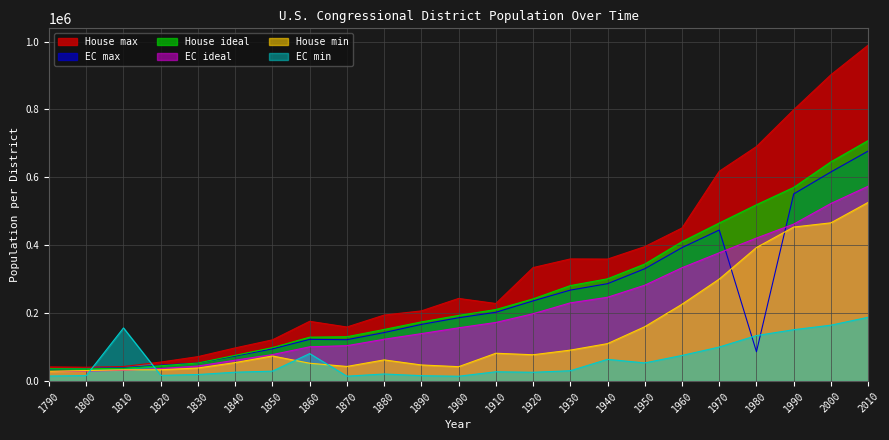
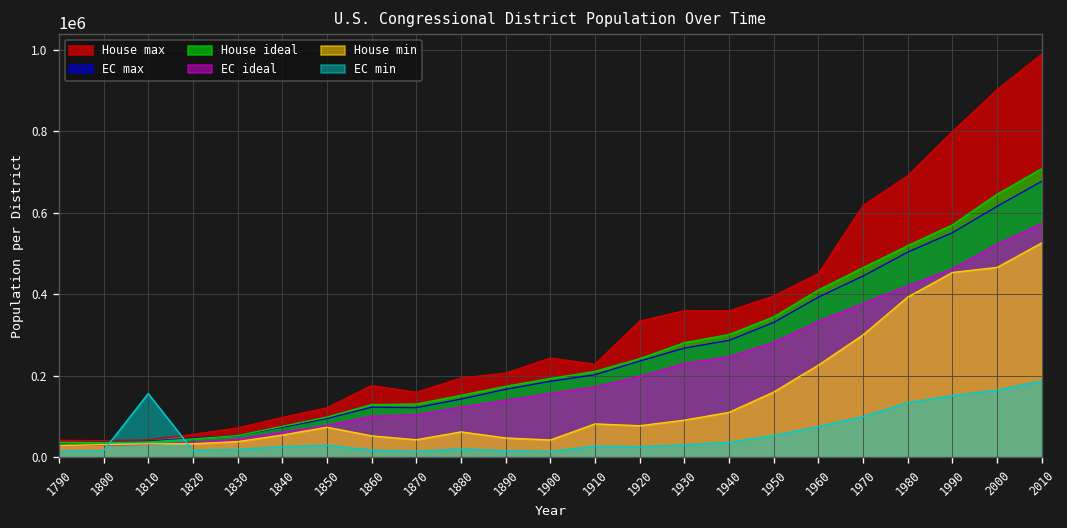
  {
    "House max": {
      "1820": 60000,
      "1830": 70000,
      "1840": 100000,
      "1850": 120000,
      "1860": 180000,
      "1870": 160000,
      "1880": 190000,
      "1890": 210000,
      "1900": 240000,
      "1910": 230000,
      "1920": 330000,
      "1930": 360000,
      "1940": 360000,
      "1950": 400000,
      "1960": 450000,
      "1970": 620000,
      "1980": 690000,
      "1990": 800000,
      "2000": 900000,
      "2010": 990000
    },
    "EC max": {
      "1870": 120000,
      "1880": 140000,
      "1910": 200000,
      "1930": 270000,
      "1940": 290000,
      "1950": 330000,
      "1960": 390000,
      "1970": 440000,
-     "1980": 90000,
+     "1980": 500000,
      "1990": 550000,
      "2000": 620000,
      "2010": 680000
    },
    "House ideal": {
      "1870": 130000,
      "1880": 150000,
      "1910": 210000,
      "1930": 280000,
      "1940": 300000,
      "1950": 340000,
      "1960": 410000,
      "1970": 470000,
      "1980": 520000,
      "1990": 570000,
      "2000": 650000,
      "2010": 710000
    },
    "EC ideal": {
      "1860": 100000,
      "1870": 100000,
      "1880": 120000,
      "1890": 140000,
      "1900": 160000,
      "1910": 170000,
      "1920": 200000,
      "1930": 230000,
      "1940": 250000,
      "1950": 280000,
      "1960": 330000,
      "1970": 380000,
      "1980": 420000,
      "1990": 460000,
      "2000": 520000,
      "2010": 570000
    },
    "House min": {
      "1860": 50000,
      "1870": 40000,
      "1880": 60000,
      "1890": 50000,
      "1900": 40000,
      "1910": 80000,
      "1920": 80000,
      "1930": 90000,
      "1940": 110000,
      "1950": 160000,
      "1960": 230000,
      "1970": 300000,
      "1980": 390000,
      "1990": 450000,
      "2000": 470000,
      "2010": 530000
    },
    "EC min": {
      "1790": 10000,
      "1800": 20000,
      "1810": 160000,
      "1820": 20000,
      "1830": 20000,
      "1840": 30000,
      "1850": 30000,
-     "1860": 80000,
+     "1860": 20000,
      "1870": 10000,
      "1880": 20000,
      "1890": 20000,
      "1900": 10000,
      "1910": 30000,
      "1920": 30000,
      "1930": 30000,
-     "1940": 60000,
+     "1940": 40000,
      "1950": 50000,
      "1960": 80000,
      "1970": 100000,
      "1980": 130000,
      "1990": 150000,
      "2000": 160000,
      "2010": 190000
    }
  }
